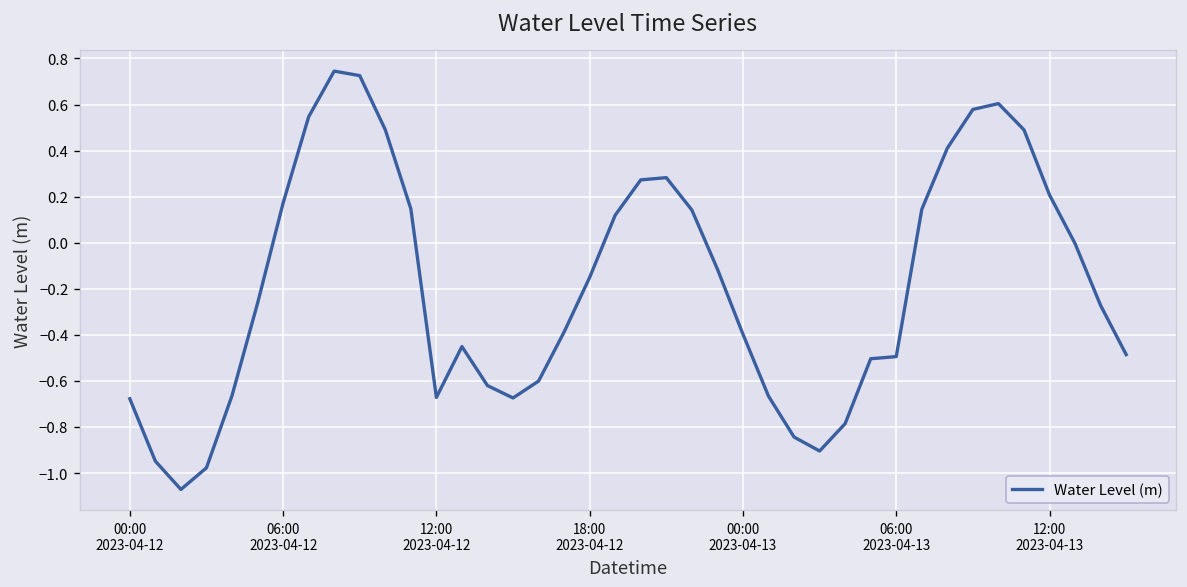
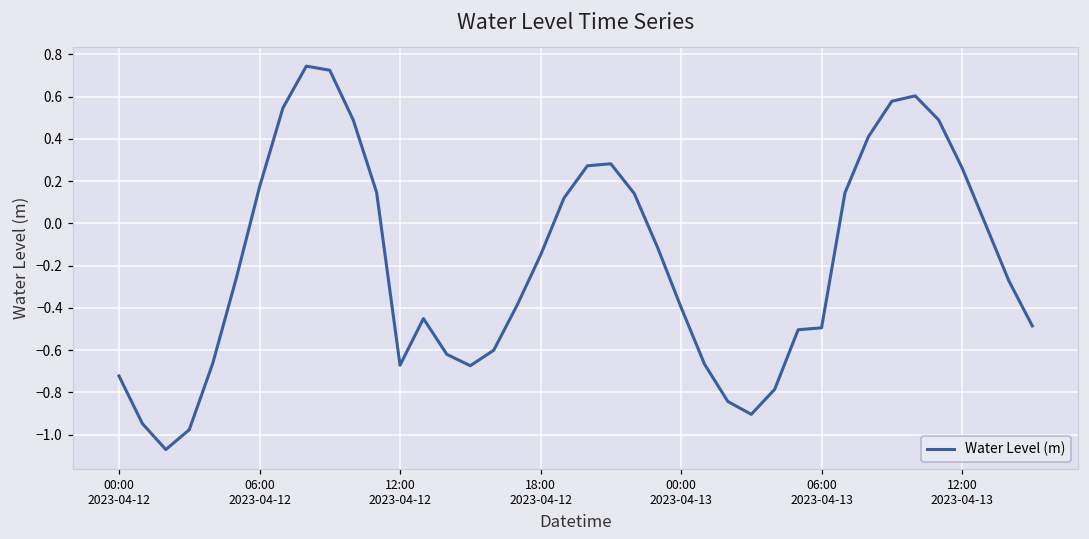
  {
-   "00:00 2023-04-12": -0.68,
+   "00:00 2023-04-12": -0.72,
    "06:00 2023-04-12": 0.17,
    "12:00 2023-04-12": -0.67,
    "18:00 2023-04-12": -0.15,
    "00:00 2023-04-13": -0.40,
    "06:00 2023-04-13": -0.49,
-   "12:00 2023-04-13": 0.21
+   "12:00 2023-04-13": 0.26
  }
